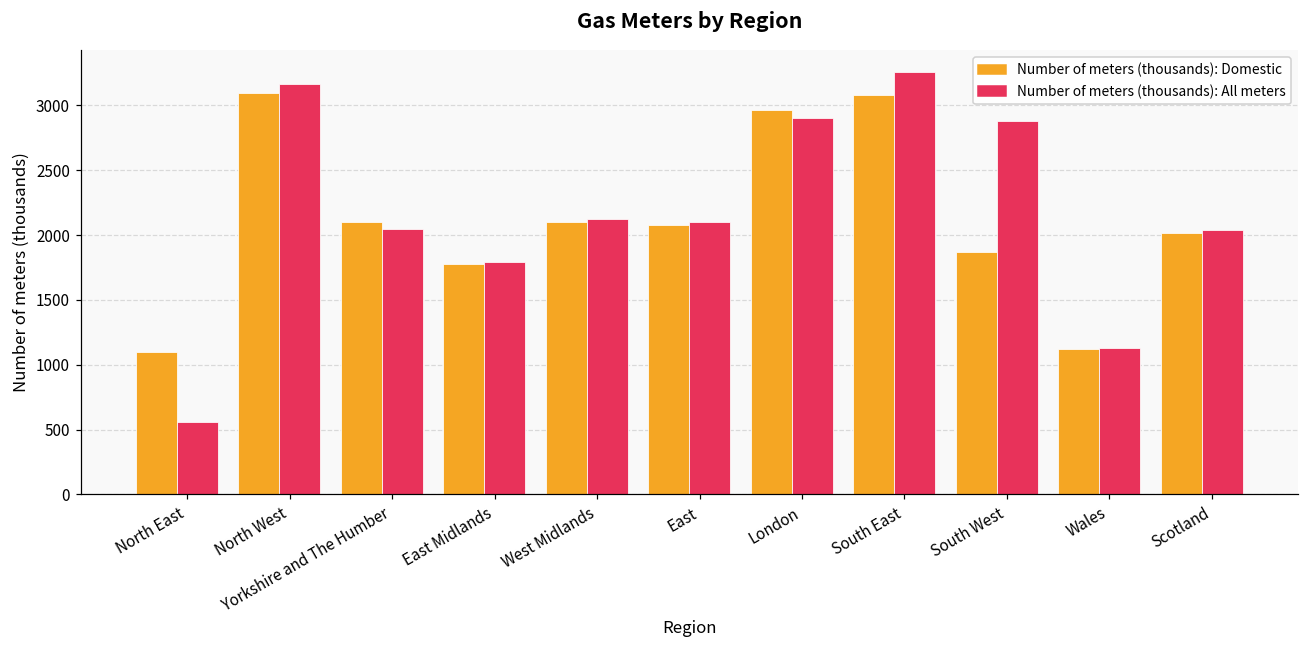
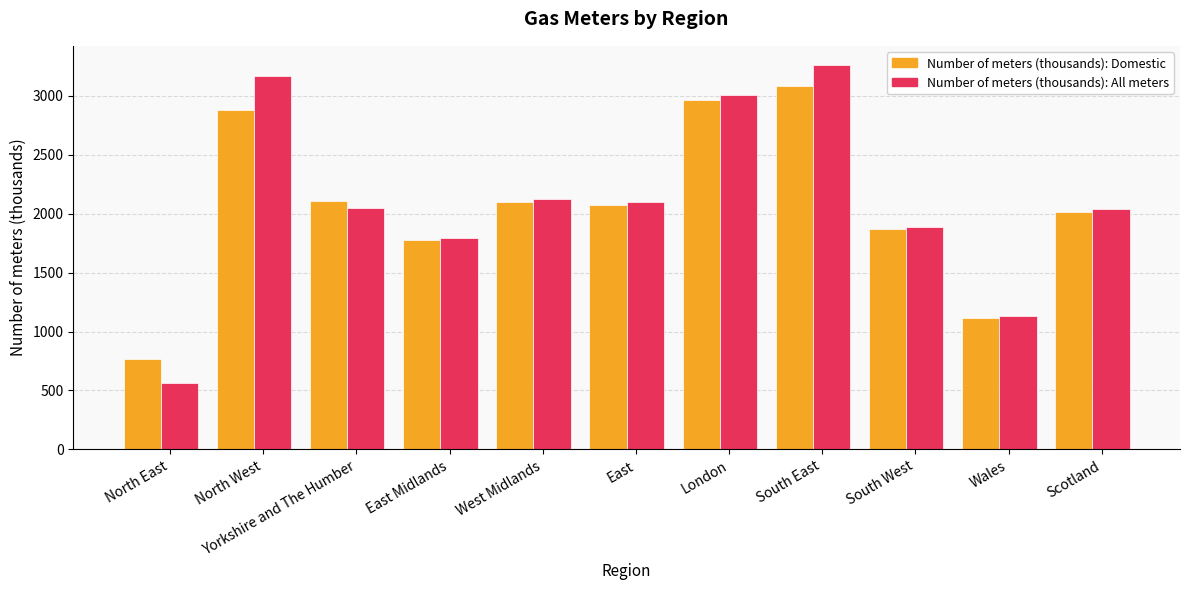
  {
    "Number of meters (thousands): Domestic": {
-     "North East": 1100,
-     "North West": 3090,
+     "North East": 760,
+     "North West": 2880,
      "Yorkshire and The Humber": 2100,
      "East Midlands": 1770,
      "West Midlands": 2100,
      "East": 2080,
      "London": 2960,
      "South East": 3080,
      "South West": 1870,
      "Wales": 1120,
      "Scotland": 2020
    },
    "Number of meters (thousands): All meters": {
      "North East": 560,
      "North West": 3170,
      "Yorkshire and The Humber": 2040,
      "East Midlands": 1790,
      "West Midlands": 2120,
      "East": 2100,
-     "London": 2900,
+     "London": 3000,
      "South East": 3260,
-     "South West": 2880,
+     "South West": 1890,
      "Wales": 1130,
      "Scotland": 2040
    }
  }
